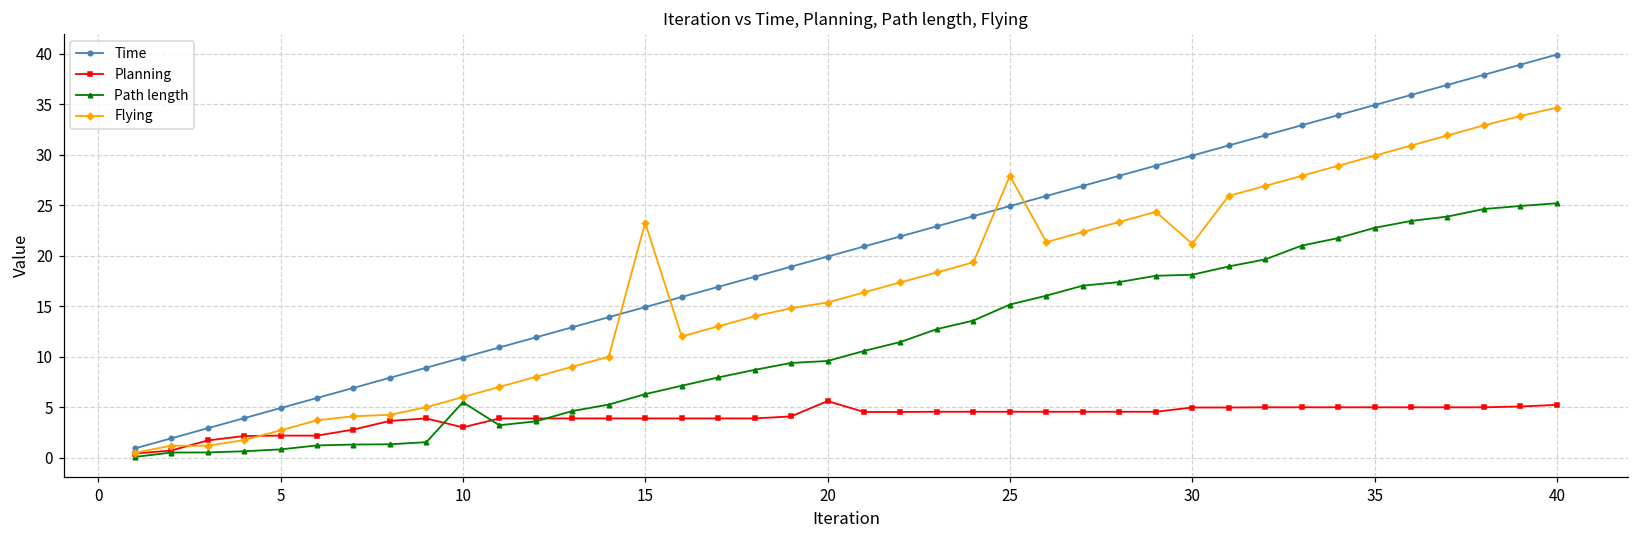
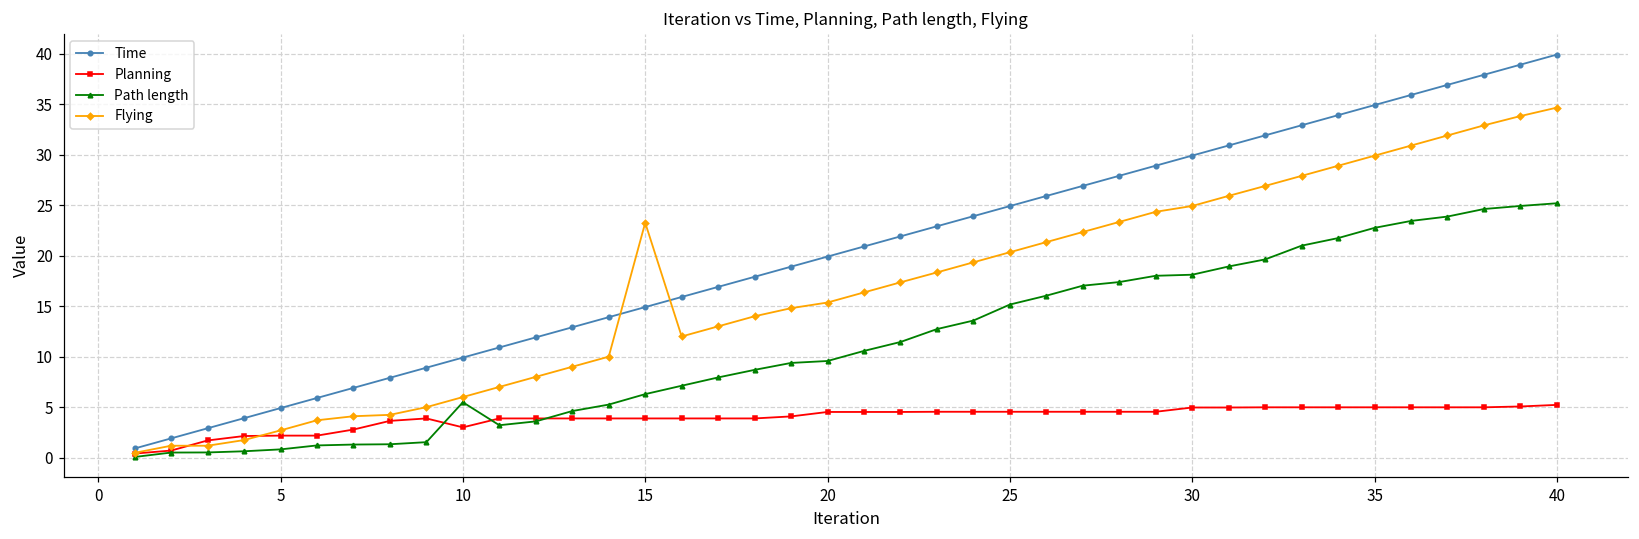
  {
    "Time": {
      "5": 5,
      "10": 10,
      "15": 15,
      "20": 20,
      "25": 25,
      "30": 30,
      "35": 35,
      "40": 40
    },
    "Planning": {
      "5": 2,
      "10": 3,
      "15": 4,
-     "20": 6,
+     "20": 5,
      "25": 5,
      "30": 5,
      "35": 5,
      "40": 5
    },
    "Path length": {
      "5": 1,
      "10": 6,
      "15": 6,
      "20": 10,
      "25": 15,
      "30": 18,
      "35": 23,
      "40": 25
    },
    "Flying": {
      "5": 3,
      "10": 6,
      "15": 23,
      "20": 15,
-     "25": 28,
-     "30": 21,
+     "25": 20,
+     "30": 25,
      "35": 30,
      "40": 35
    }
  }
